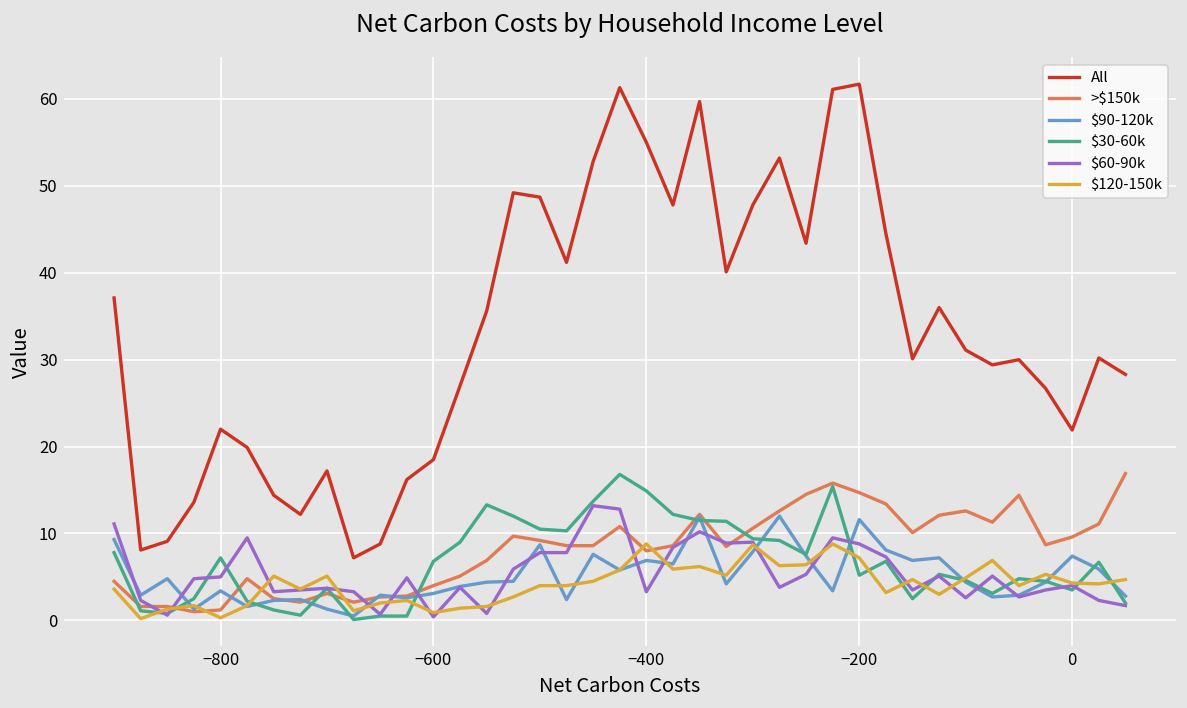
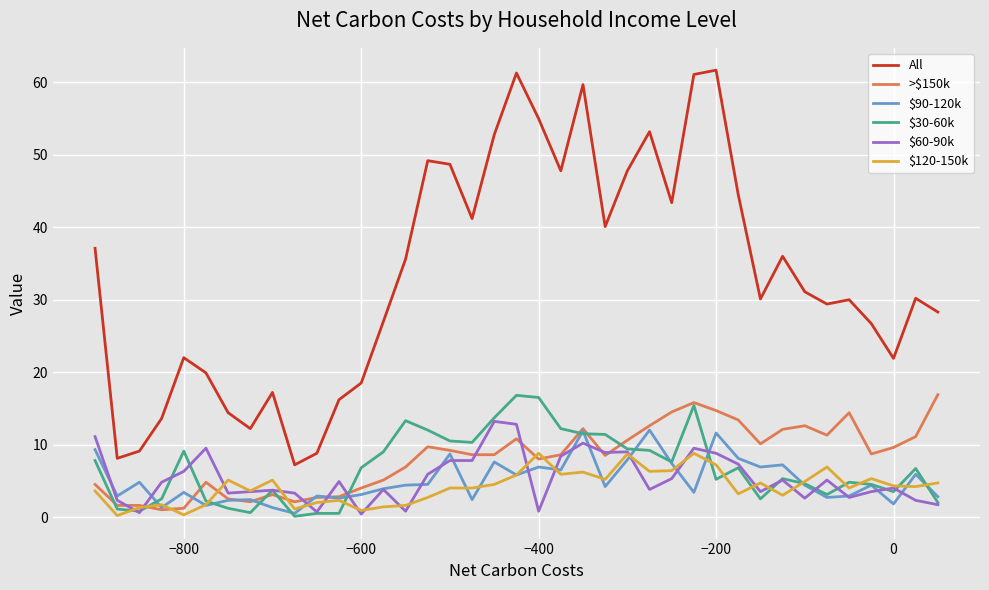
  {
    "All": {
      "−800": 22,
      "−600": 19,
      "−400": 55,
      "−200": 62,
      "0": 22
    },
    "$90-120k": {
      "−800": 3,
      "−600": 3,
      "−400": 7,
      "−200": 12,
-     "0": 7
+     "0": 2
    },
    "$30-60k": {
-     "−800": 7,
+     "−800": 9,
      "−600": 7,
-     "−400": 15,
+     "−400": 17,
      "−200": 5,
      "0": 4
    },
    "$60-90k": {
-     "−800": 5,
+     "−800": 6,
      "−600": 0,
-     "−400": 3,
+     "−400": 1,
      "−200": 9
    }
  }
